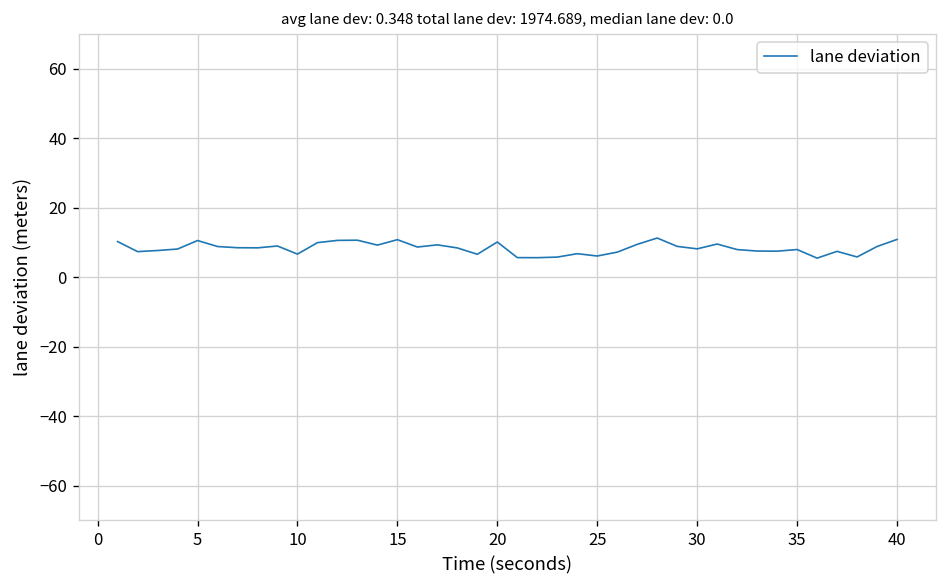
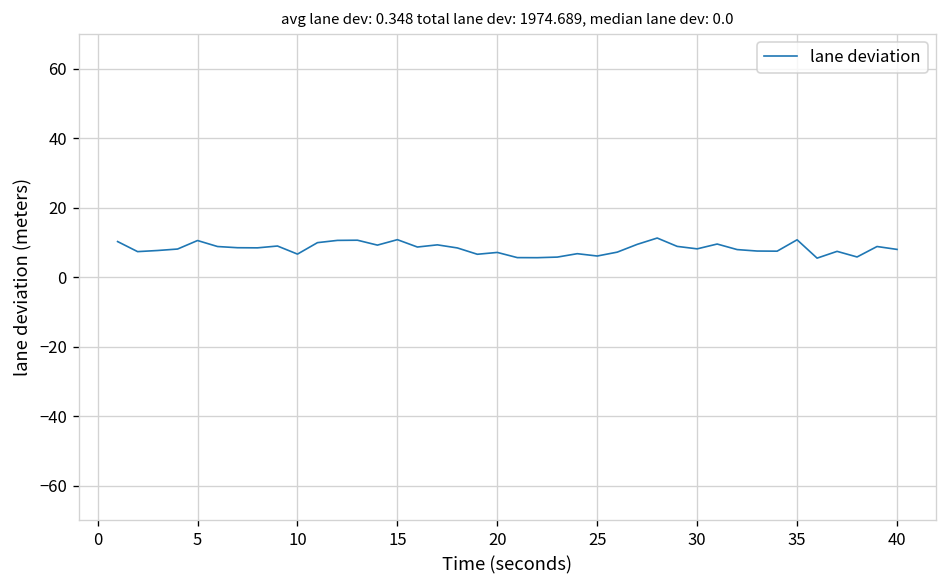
  {
    "5": 11,
    "10": 7,
    "15": 11,
-   "20": 10,
+   "20": 7,
    "25": 6,
    "30": 8,
-   "35": 8,
-   "40": 11
+   "35": 11,
+   "40": 8
  }
